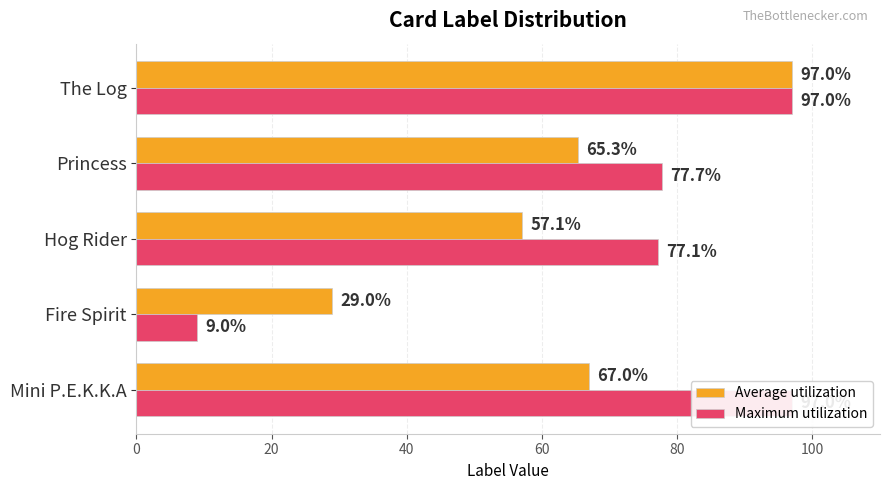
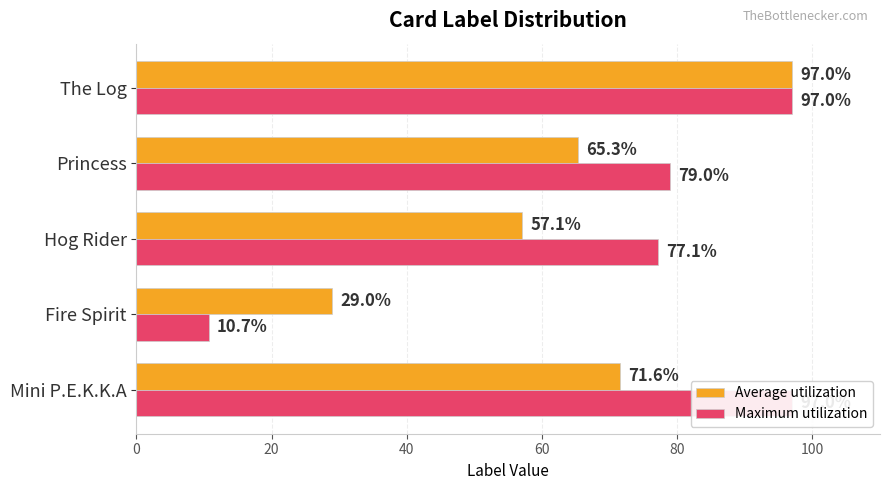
  {
    "Average utilization": {
      "The Log": "97.0%",
      "Princess": "65.3%",
      "Hog Rider": "57.1%",
      "Fire Spirit": "29.0%",
-     "Mini P.E.K.K.A": "67.0%"
+     "Mini P.E.K.K.A": "71.6%"
    },
    "Maximum utilization": {
      "The Log": "97.0%",
-     "Princess": "77.7%",
+     "Princess": "79.0%",
      "Hog Rider": "77.1%",
-     "Fire Spirit": "9.0%"
+     "Fire Spirit": "10.7%"
    }
  }
